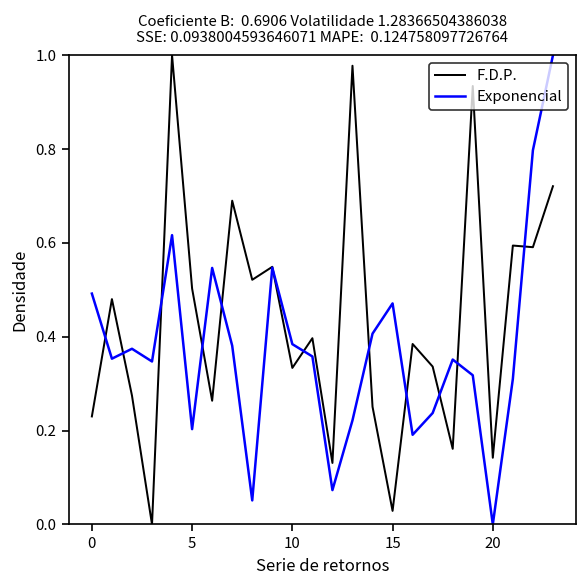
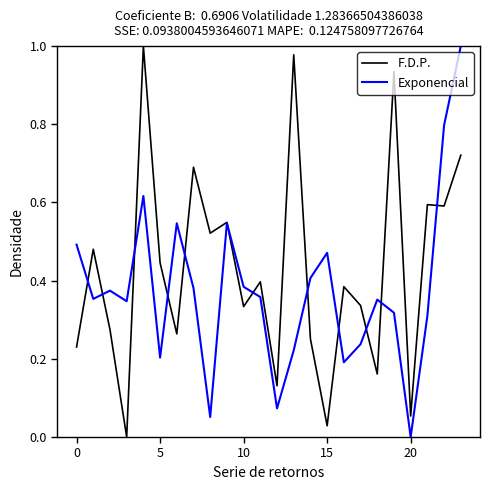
  {
    "F.D.P.": {
      "0": 0.23,
-     "5": 0.50,
+     "5": 0.45,
      "10": 0.33,
      "15": 0.03,
-     "20": 0.14
+     "20": 0.05
    },
    "Exponencial": {
      "0": 0.49,
      "5": 0.20,
      "10": 0.38,
      "15": 0.47,
      "20": 0.00
    }
  }
